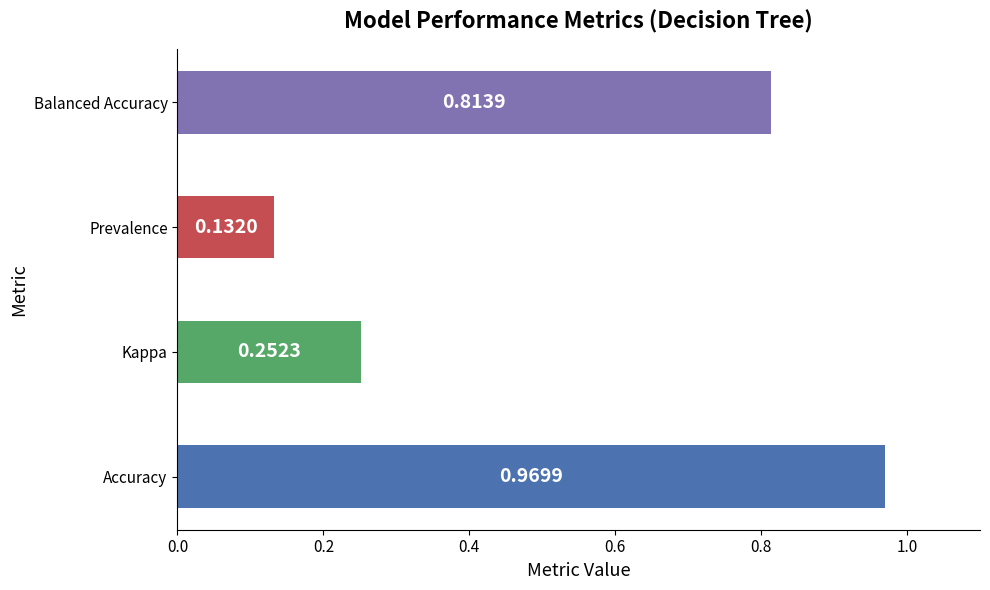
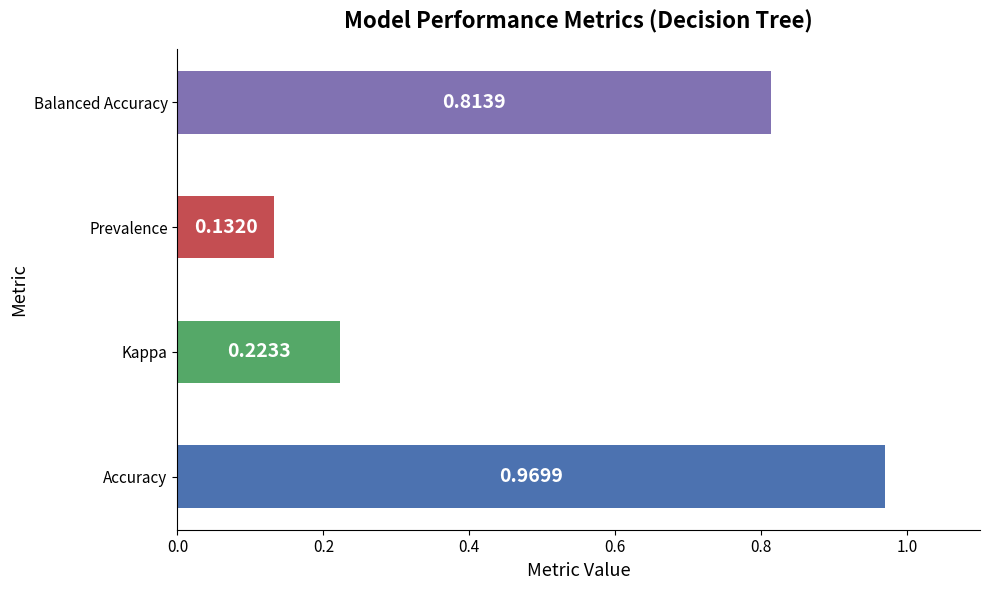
  {
    "Balanced Accuracy": 0.8139,
    "Prevalence": 0.1320,
-   "Kappa": 0.2523,
+   "Kappa": 0.2233,
    "Accuracy": 0.9699
  }
